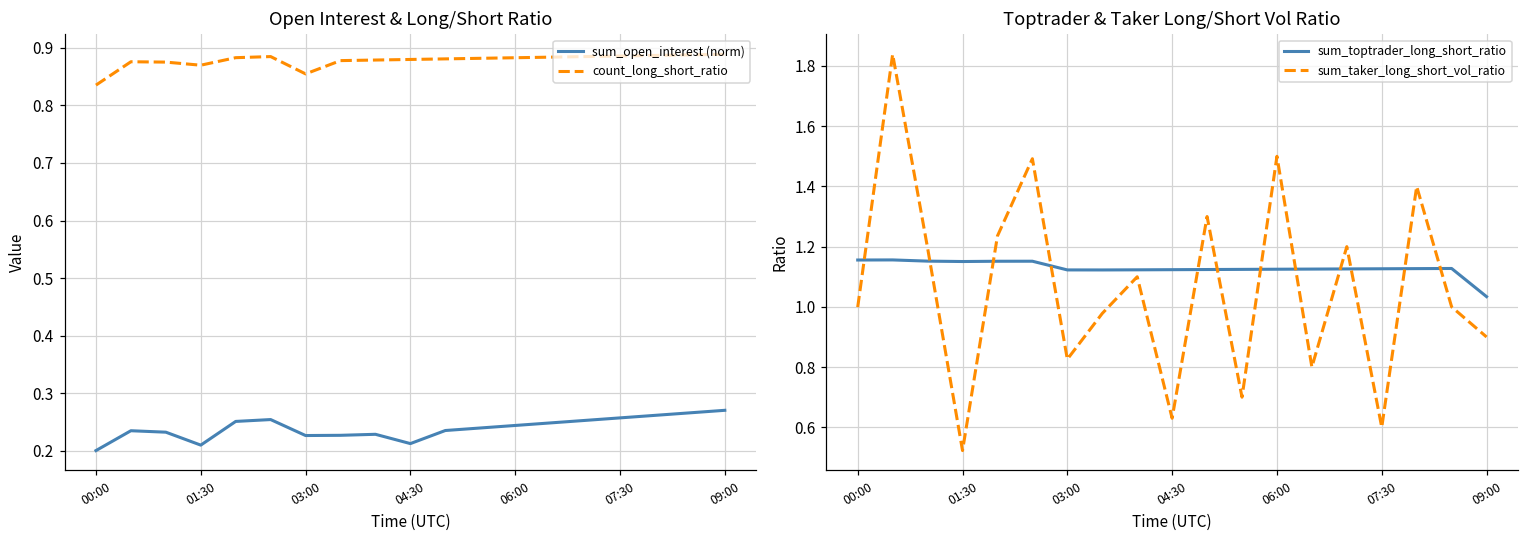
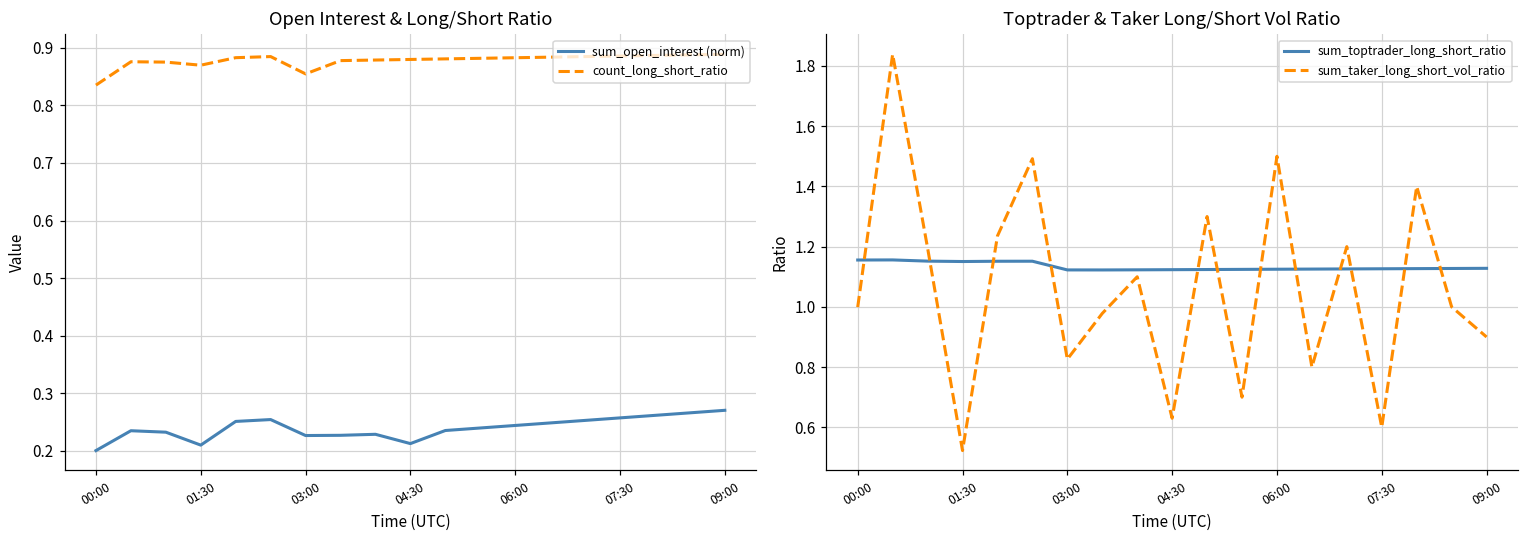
  {
    "Open Interest & Long/Short Ratio": {
      "sum_open_interest (norm)": {
        "00:00": 0.20,
        "01:30": 0.21,
        "03:00": 0.23,
        "04:30": 0.21,
        "06:00": 0.24,
        "07:30": 0.26,
        "09:00": 0.27
      },
      "count_long_short_ratio": {
        "00:00": 0.84,
        "01:30": 0.87,
        "03:00": 0.85,
        "04:30": 0.88,
        "06:00": 0.88
      }
    },
    "Toptrader & Taker Long/Short Vol Ratio": {
      "sum_toptrader_long_short_ratio": {
        "00:00": 1.16,
        "01:30": 1.15,
        "03:00": 1.12,
        "04:30": 1.12,
        "06:00": 1.13,
        "07:30": 1.13,
-       "09:00": 1.03
+       "09:00": 1.13
      },
      "sum_taker_long_short_vol_ratio": {
        "00:00": 1.00,
        "01:30": 0.52,
        "03:00": 0.83,
        "04:30": 0.63,
        "06:00": 1.50,
        "07:30": 0.60,
        "09:00": 0.90
      }
    }
  }
